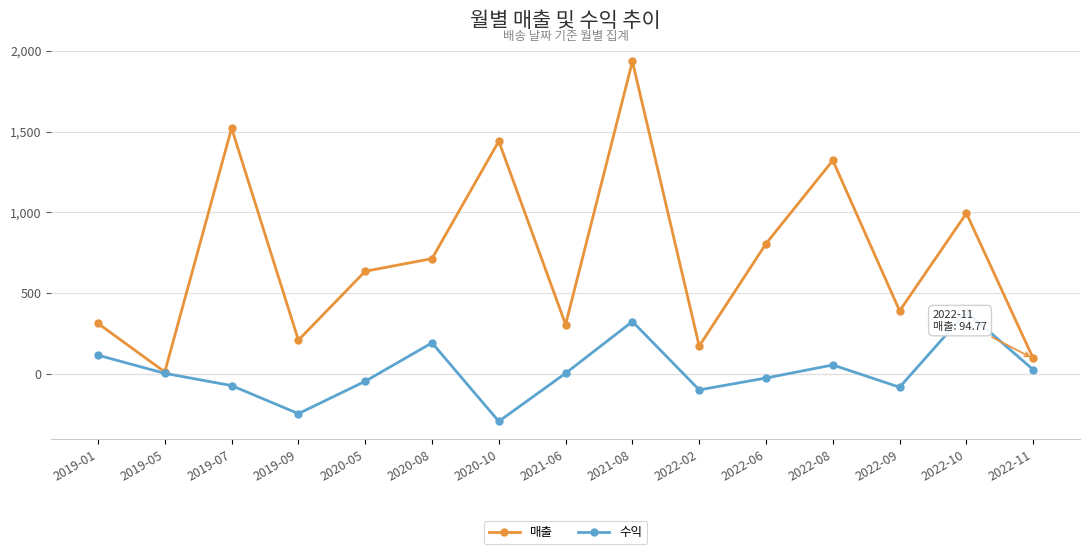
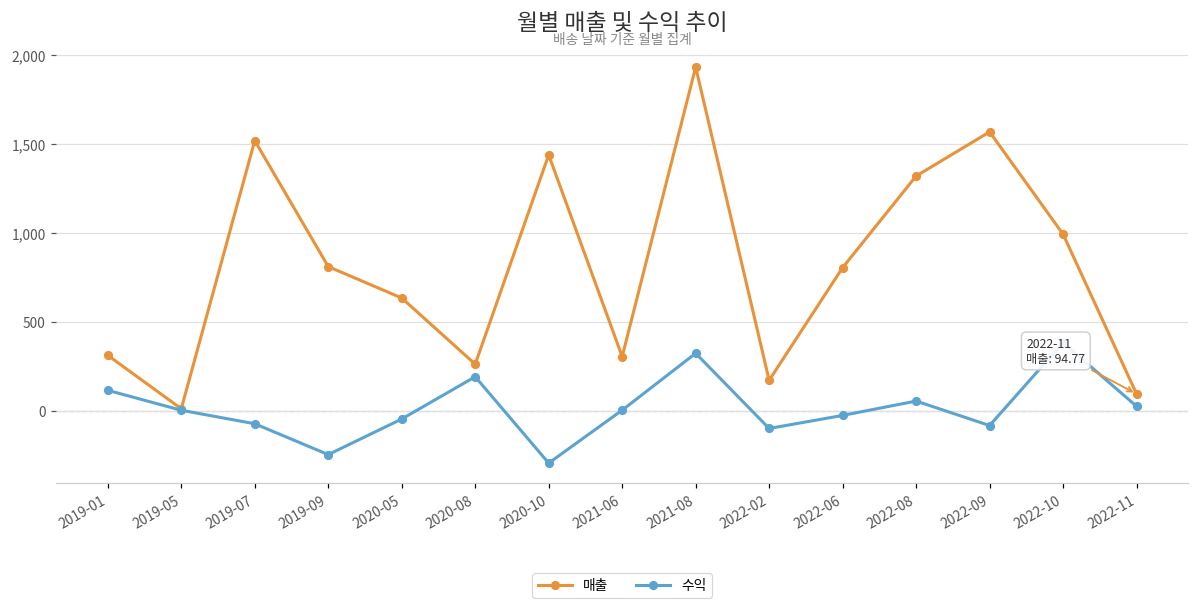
  {
    "매출": {
      "2019-01": "310",
      "2019-07": "1,520",
-     "2019-09": "210",
+     "2019-09": "810",
      "2020-05": "630",
-     "2020-08": "710",
+     "2020-08": "260",
      "2020-10": "1,440",
      "2021-06": "300",
      "2021-08": "1,930",
      "2022-02": "170",
      "2022-06": "810",
      "2022-08": "1,320",
-     "2022-09": "390",
+     "2022-09": "1,570",
      "2022-10": "990",
      "2022-11": "90"
    },
    "수익": {
      "2019-01": "120",
      "2019-07": "-70",
      "2019-09": "-250",
      "2020-05": "-50",
      "2020-08": "190",
      "2020-10": "-290",
      "2021-06": "0",
      "2021-08": "320",
      "2022-02": "-100",
      "2022-06": "-30",
      "2022-08": "50",
      "2022-09": "-80",
      "2022-11": "30"
    }
  }
